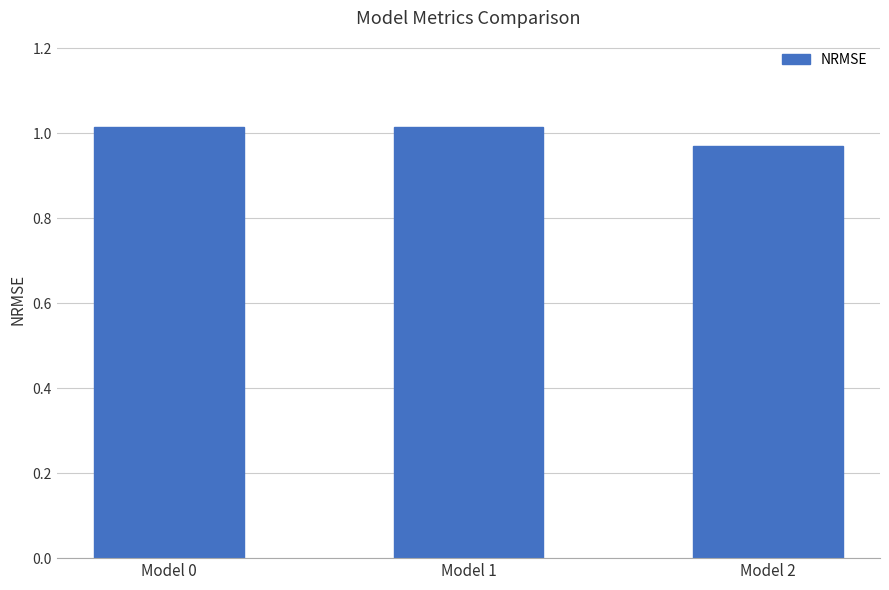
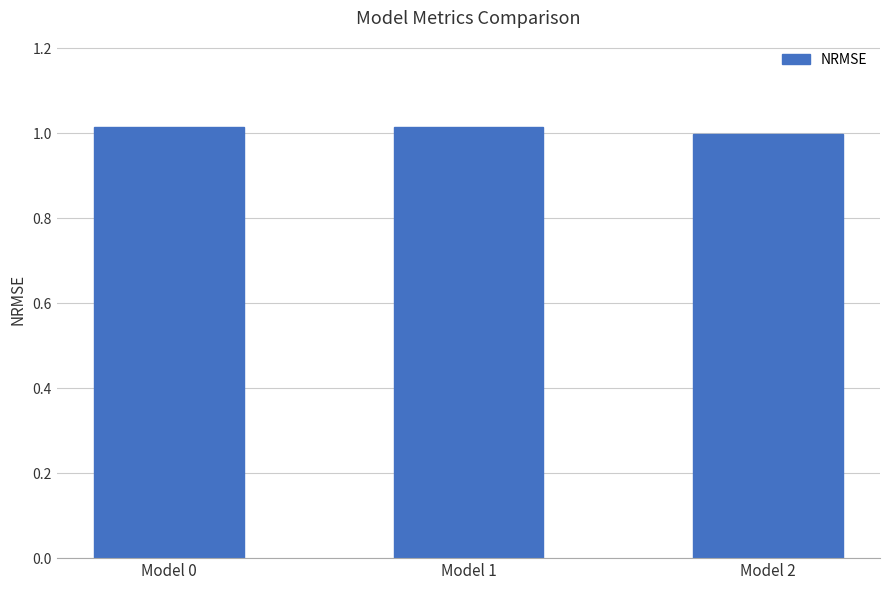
  {
    "Model 0": 1.01,
    "Model 1": 1.02,
-   "Model 2": 0.97
+   "Model 2": 1.00
  }
